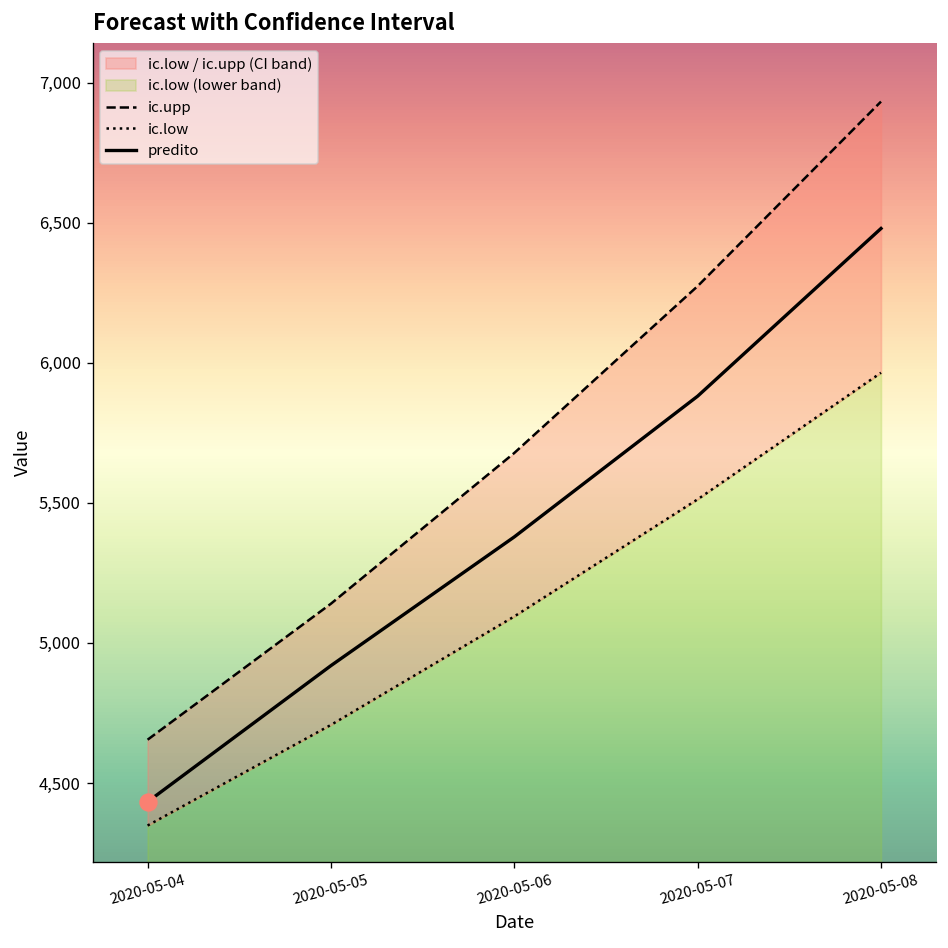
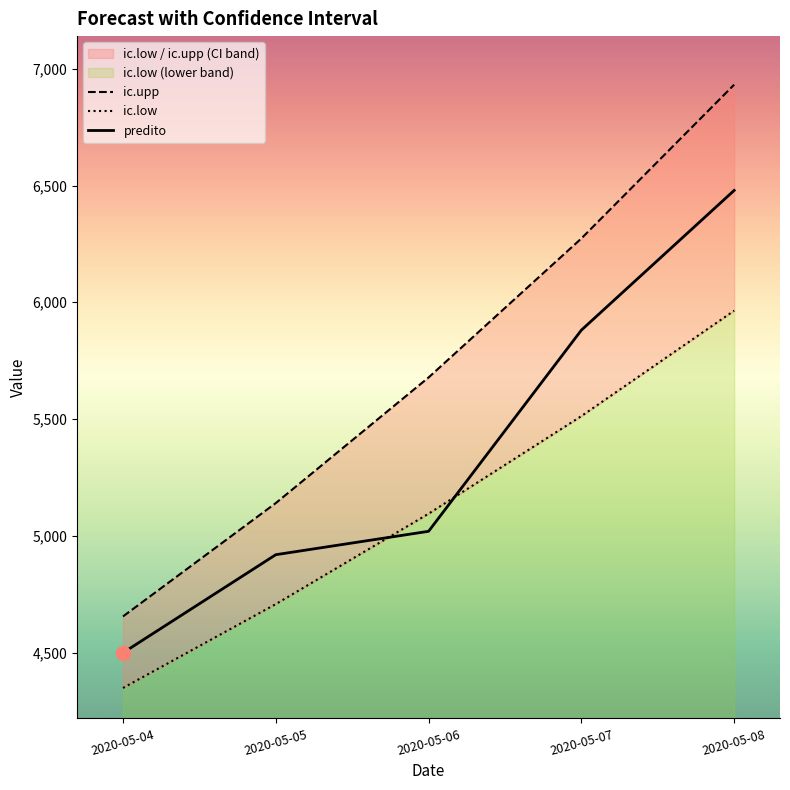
  {
    "predito": {
-     "2020-05-04": "4,430",
+     "2020-05-04": "4,500",
      "2020-05-05": "4,920",
-     "2020-05-06": "5,380",
+     "2020-05-06": "5,020",
      "2020-05-07": "5,880",
      "2020-05-08": "6,480"
    }
  }
